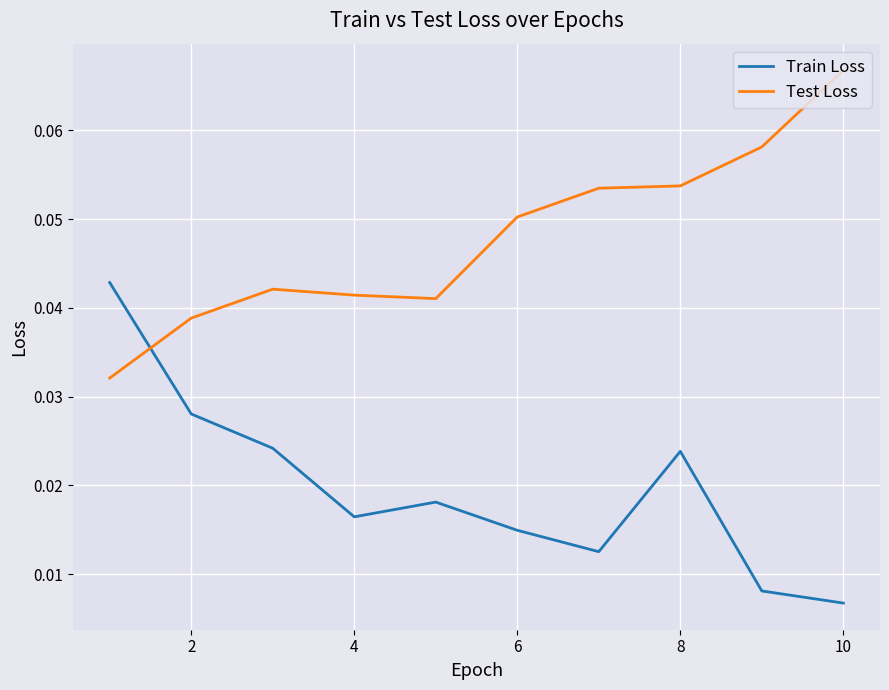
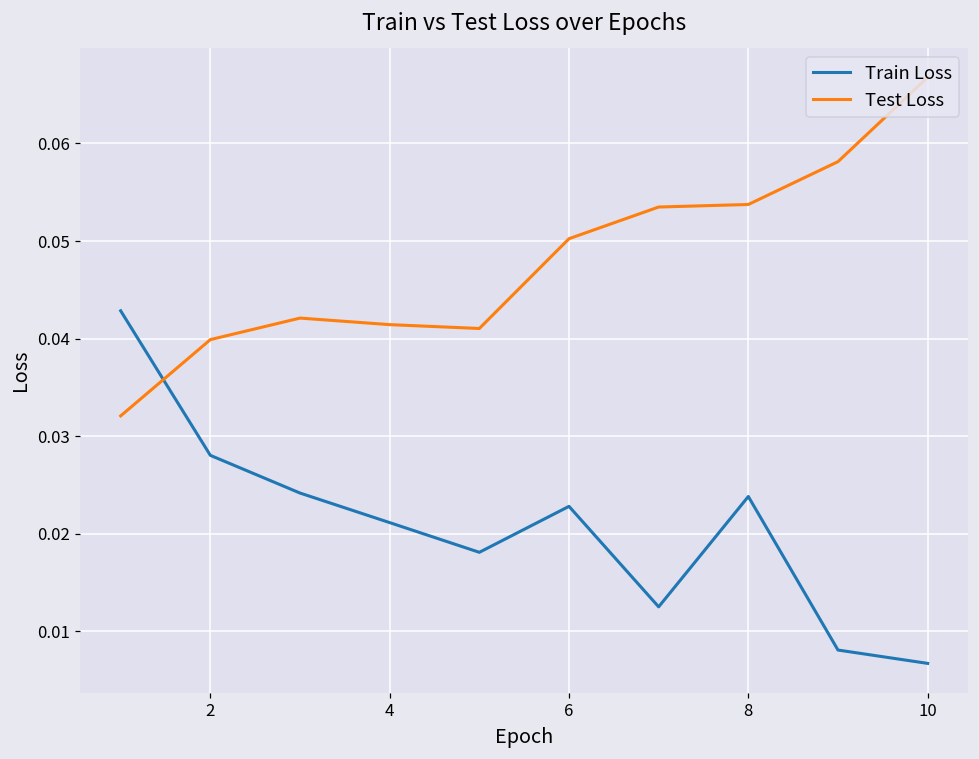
  {
    "Train Loss": {
      "2": 0.028,
-     "4": 0.016,
-     "6": 0.015,
+     "4": 0.021,
+     "6": 0.023,
      "8": 0.024,
      "10": 0.007
    },
    "Test Loss": {
-     "2": 0.039,
+     "2": 0.040,
      "4": 0.041,
      "6": 0.050,
      "8": 0.054
    }
  }
